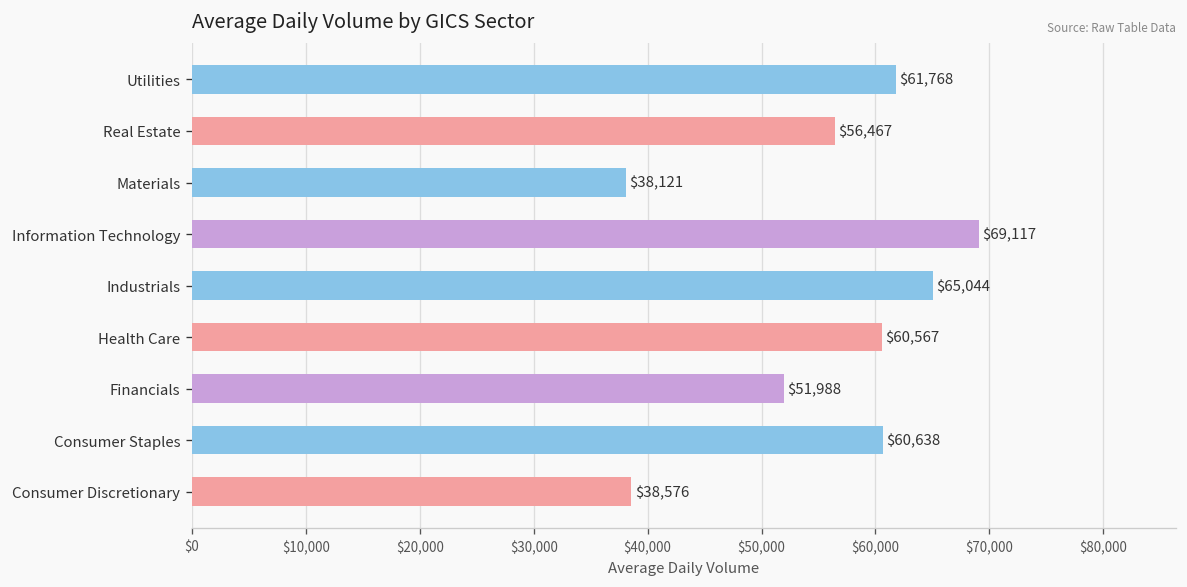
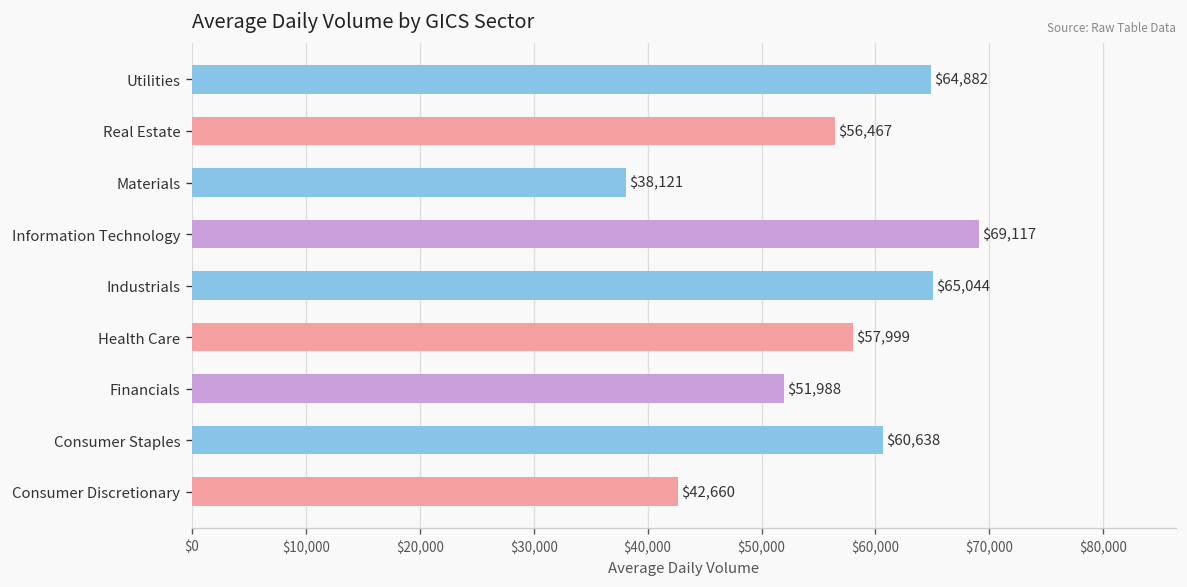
  {
-   "Utilities": "$61,768",
+   "Utilities": "$64,882",
    "Real Estate": "$56,467",
    "Materials": "$38,121",
    "Information Technology": "$69,117",
    "Industrials": "$65,044",
-   "Health Care": "$60,567",
+   "Health Care": "$57,999",
    "Financials": "$51,988",
    "Consumer Staples": "$60,638",
-   "Consumer Discretionary": "$38,576"
+   "Consumer Discretionary": "$42,660"
  }
